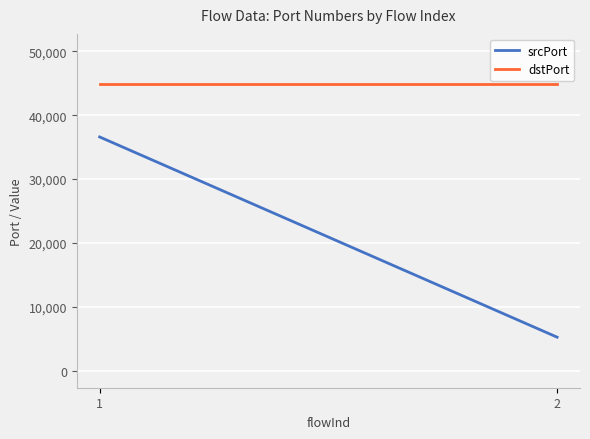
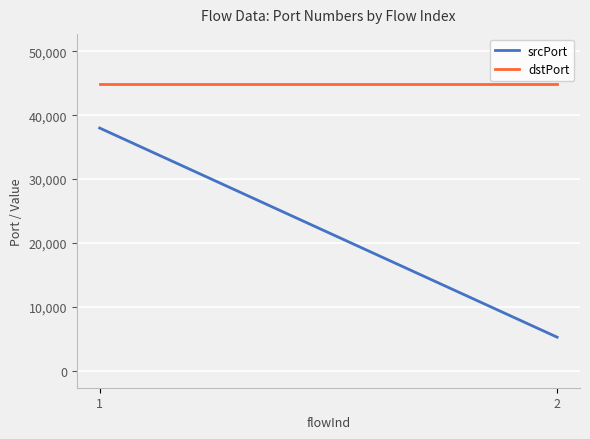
  {
    "srcPort": {
-     "1": "37,000",
+     "1": "38,000",
      "2": "5,000"
    },
    "dstPort": {
      "1": "45,000",
      "2": "45,000"
    }
  }
